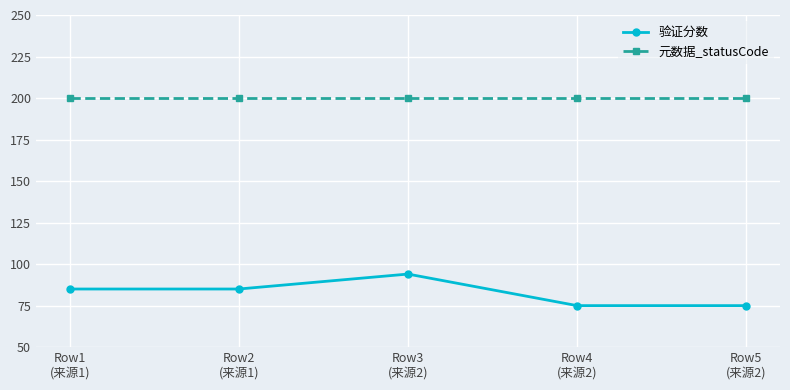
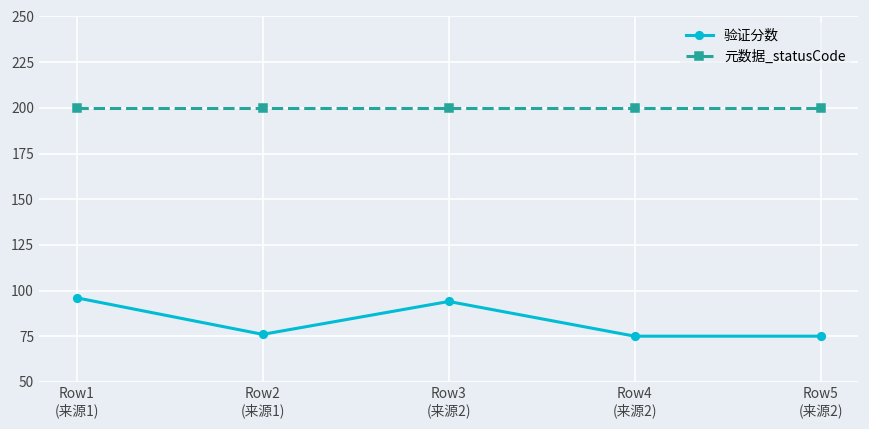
  {
    "验证分数": {
-     "Row1 (来源1)": 85,
-     "Row2 (来源1)": 85,
+     "Row1 (来源1)": 96,
+     "Row2 (来源1)": 76,
      "Row3 (来源2)": 94,
      "Row4 (来源2)": 75,
      "Row5 (来源2)": 75
    },
    "元数据_statusCode": {
      "Row1 (来源1)": 200,
      "Row2 (来源1)": 200,
      "Row3 (来源2)": 200,
      "Row4 (来源2)": 200,
      "Row5 (来源2)": 200
    }
  }
